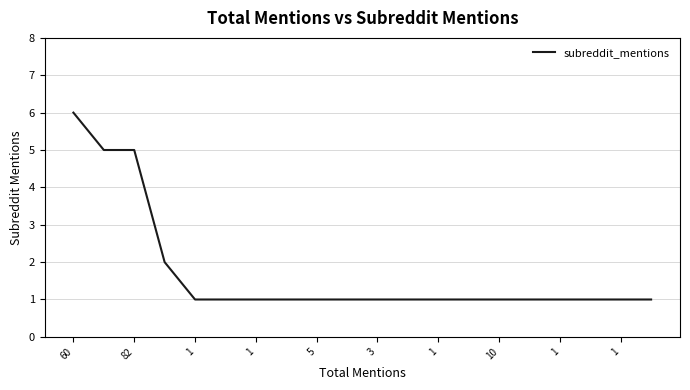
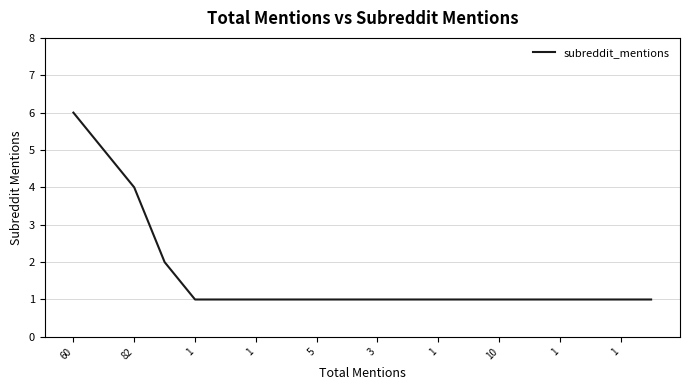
  {
    "60": 6,
-   "82": 5,
+   "82": 4,
    "10": 1
  }
